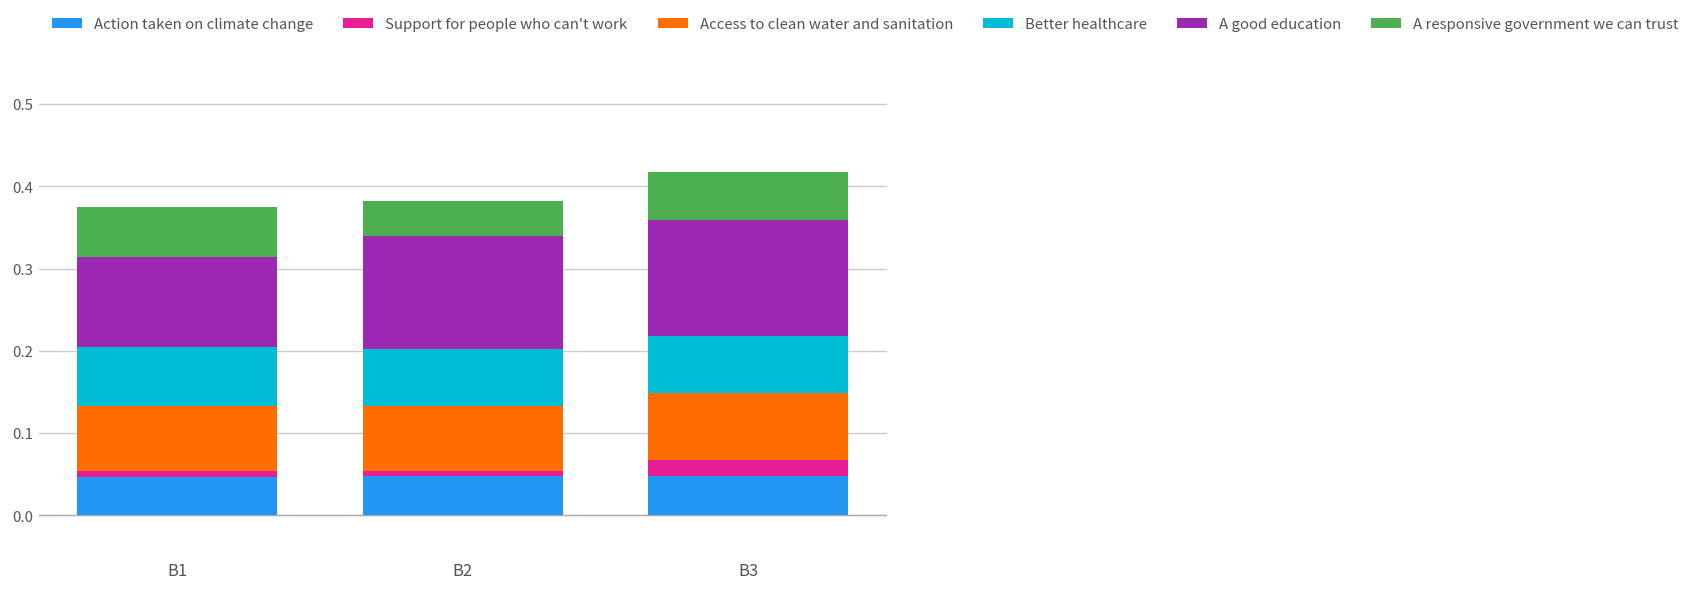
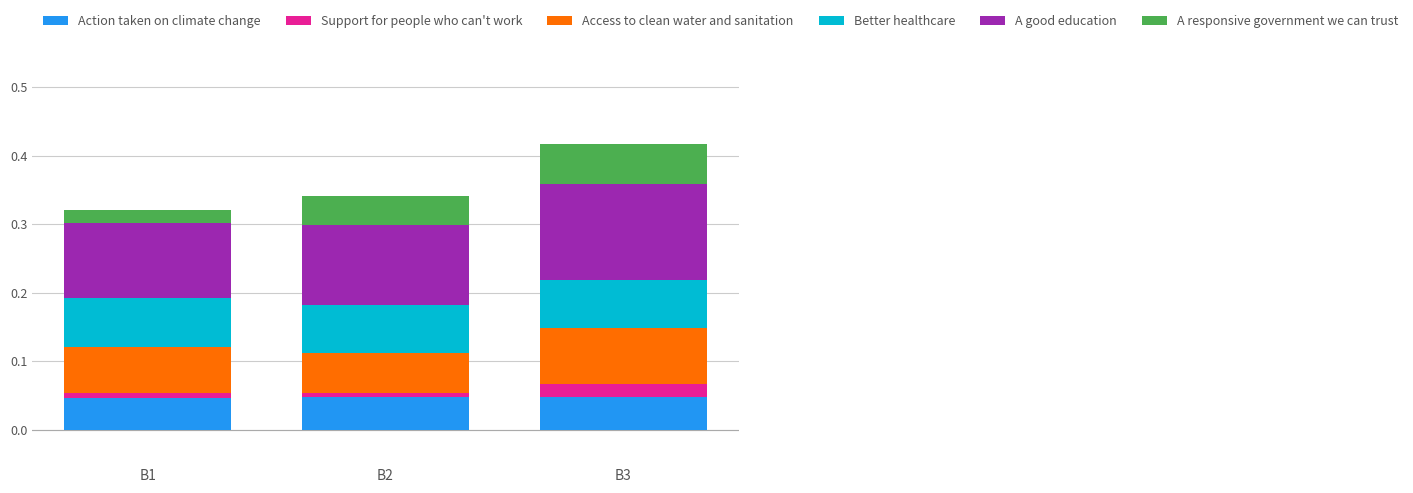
  {
    "Support for people who can't work": {
      "B1": 0.01,
      "B2": 0.01,
      "B3": 0.02
    },
    "Access to clean water and sanitation": {
-     "B1": 0.08,
-     "B2": 0.08,
+     "B1": 0.07,
+     "B2": 0.06,
      "B3": 0.08
    },
    "A good education": {
      "B1": 0.11,
-     "B2": 0.14,
+     "B2": 0.12,
      "B3": 0.14
    },
    "A responsive government we can trust": {
-     "B1": 0.06,
+     "B1": 0.02,
      "B2": 0.04,
      "B3": 0.06
    }
  }
